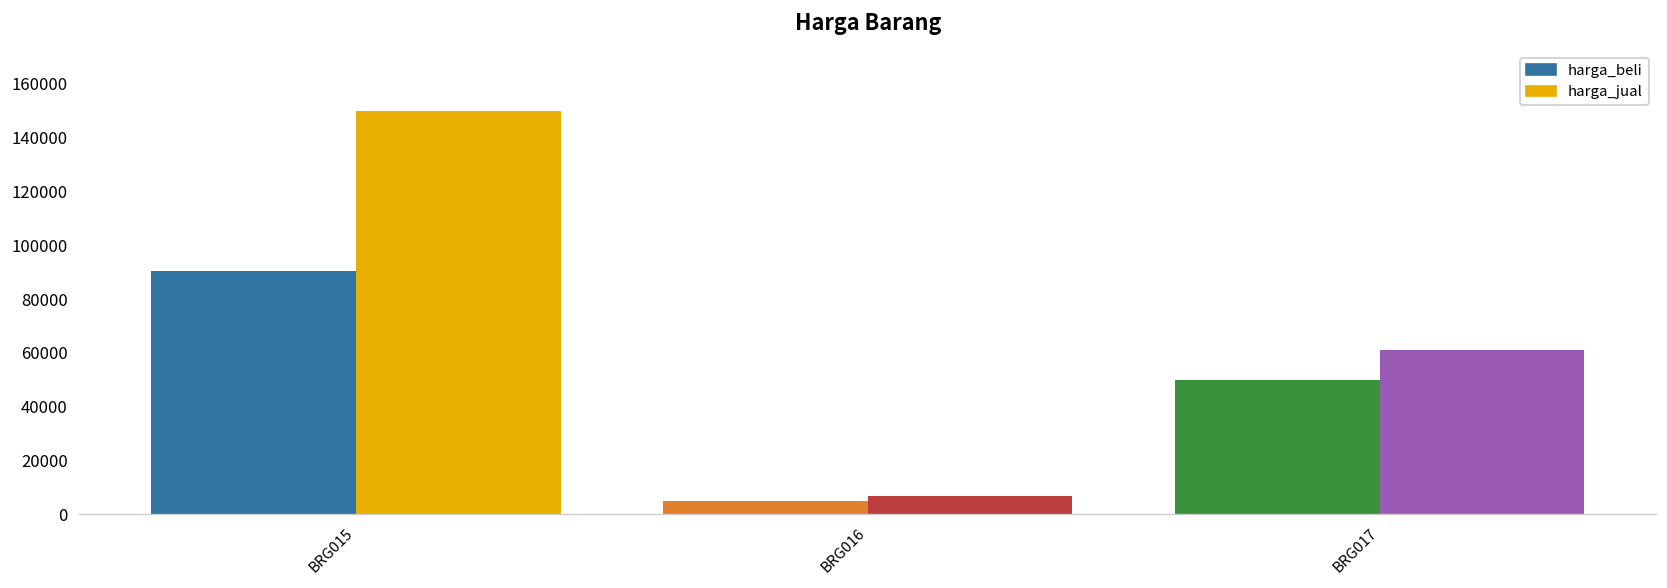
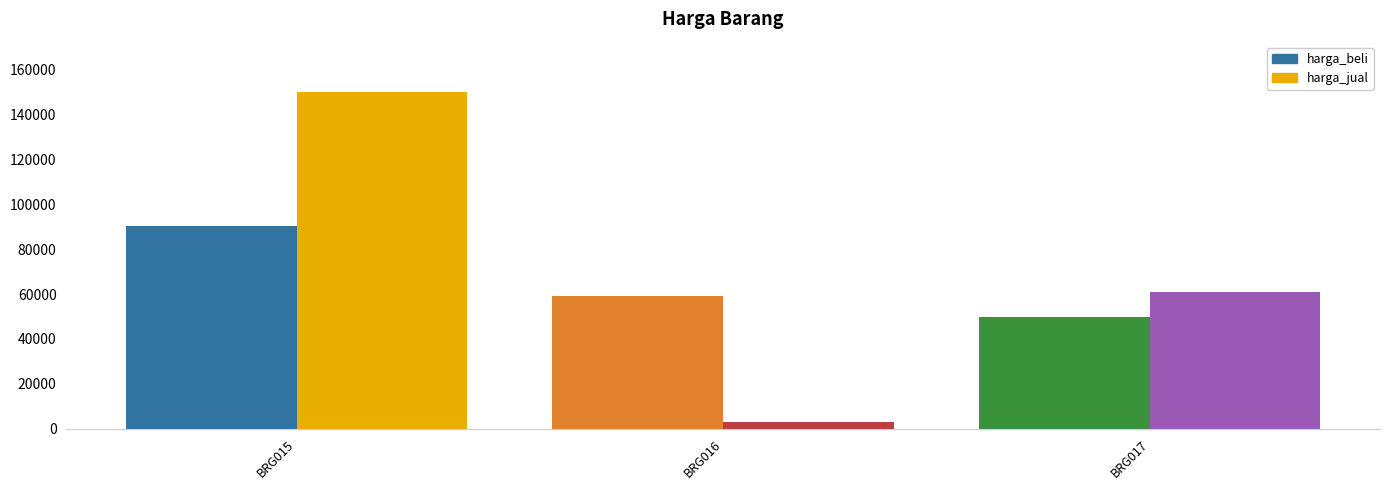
  {
    "harga_beli": {
      "BRG015": 90000,
-     "BRG016": 5000,
+     "BRG016": 59000,
      "BRG017": 50000
    },
    "harga_jual": {
      "BRG015": 150000,
-     "BRG016": 7000,
+     "BRG016": 3000,
      "BRG017": 61000
    }
  }
